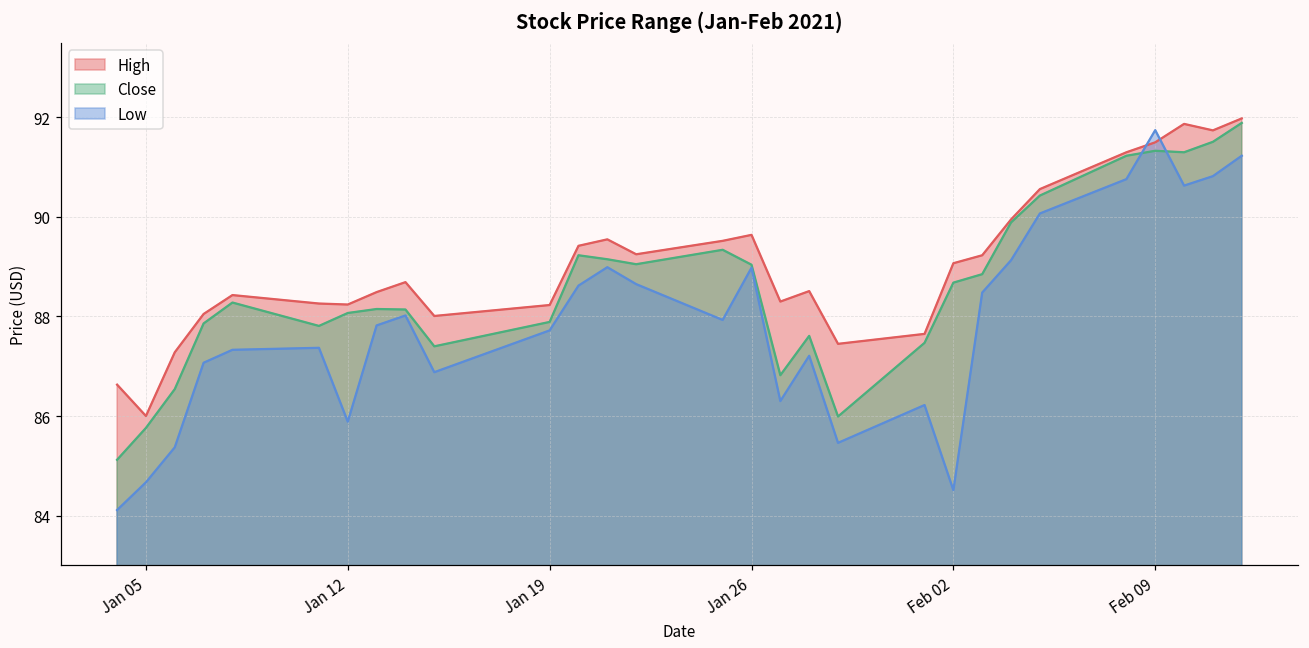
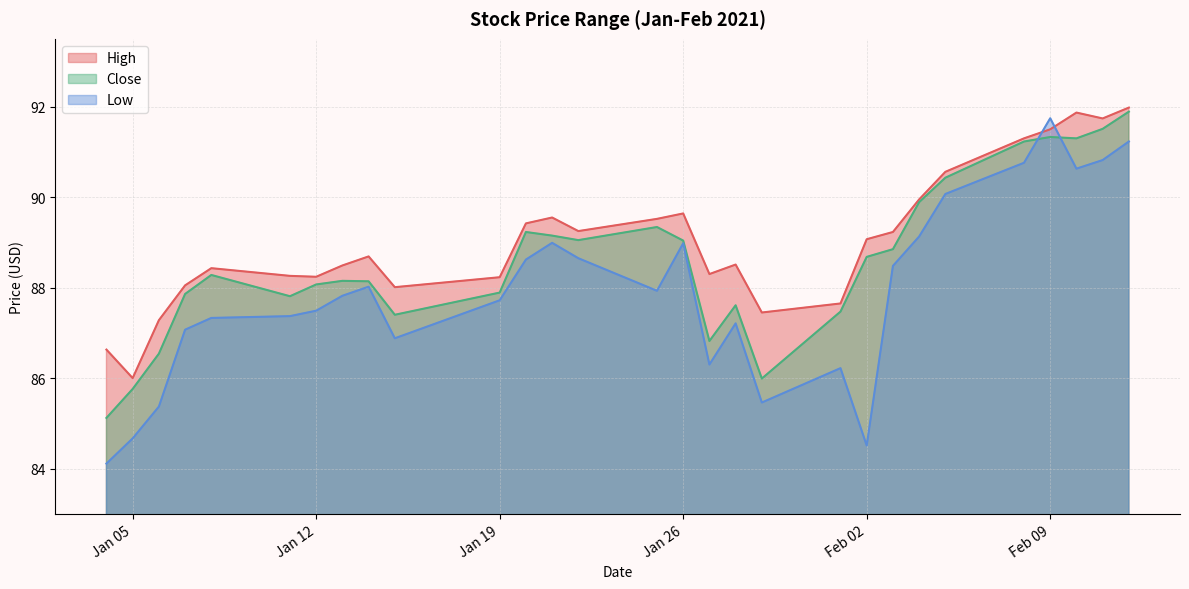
  {
    "High": {
      "Jan 05": 86.0,
      "Jan 12": 88.2,
      "Jan 19": 88.2,
      "Jan 26": 89.6,
      "Feb 02": 89.1,
      "Feb 09": 91.5
    },
    "Close": {
      "Jan 05": 85.8,
      "Jan 12": 88.1,
      "Jan 19": 87.9,
      "Jan 26": 89.0,
      "Feb 02": 88.7,
      "Feb 09": 91.3
    },
    "Low": {
      "Jan 05": 84.7,
-     "Jan 12": 85.9,
+     "Jan 12": 87.5,
      "Jan 19": 87.7,
      "Jan 26": 89.0,
      "Feb 02": 84.5,
      "Feb 09": 91.7
    }
  }
